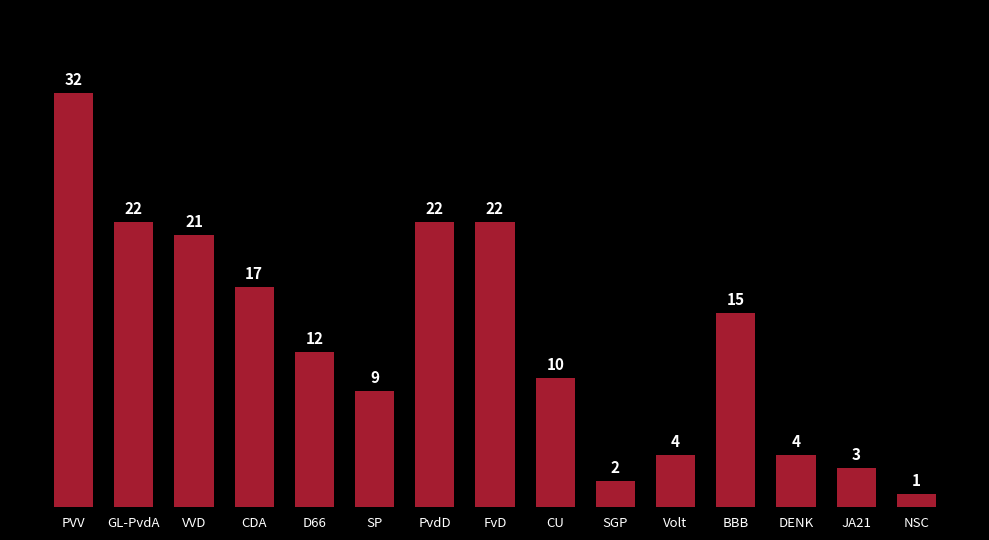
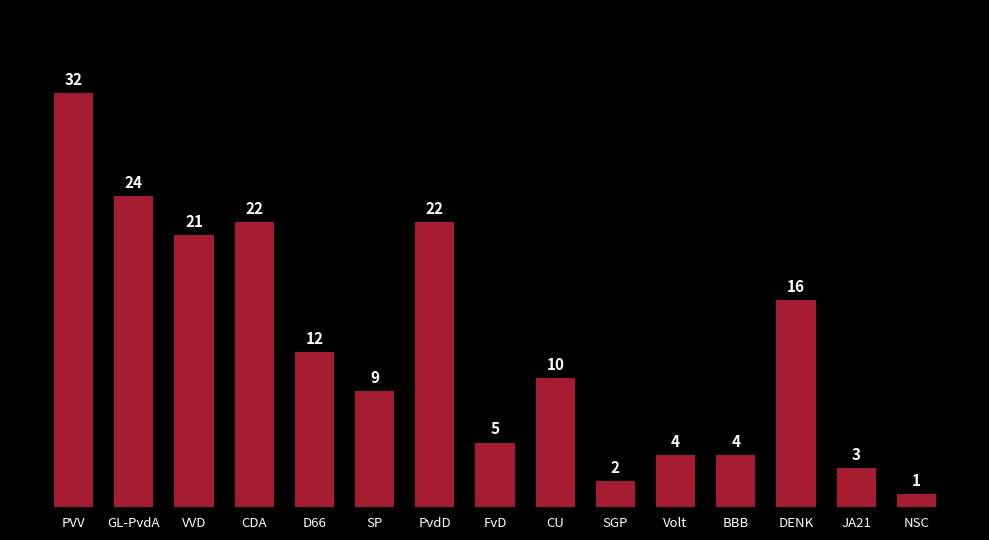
  {
    "PVV": 32,
-   "GL-PvdA": 22,
+   "GL-PvdA": 24,
    "VVD": 21,
-   "CDA": 17,
+   "CDA": 22,
    "D66": 12,
    "SP": 9,
    "PvdD": 22,
-   "FvD": 22,
+   "FvD": 5,
    "CU": 10,
    "SGP": 2,
    "Volt": 4,
-   "BBB": 15,
-   "DENK": 4,
+   "BBB": 4,
+   "DENK": 16,
    "JA21": 3,
    "NSC": 1
  }
